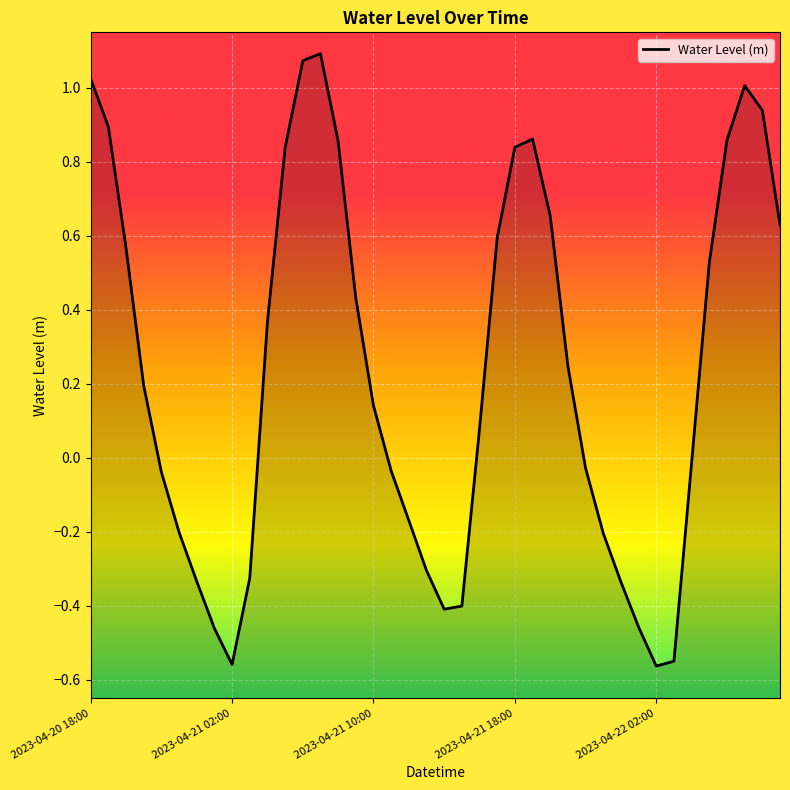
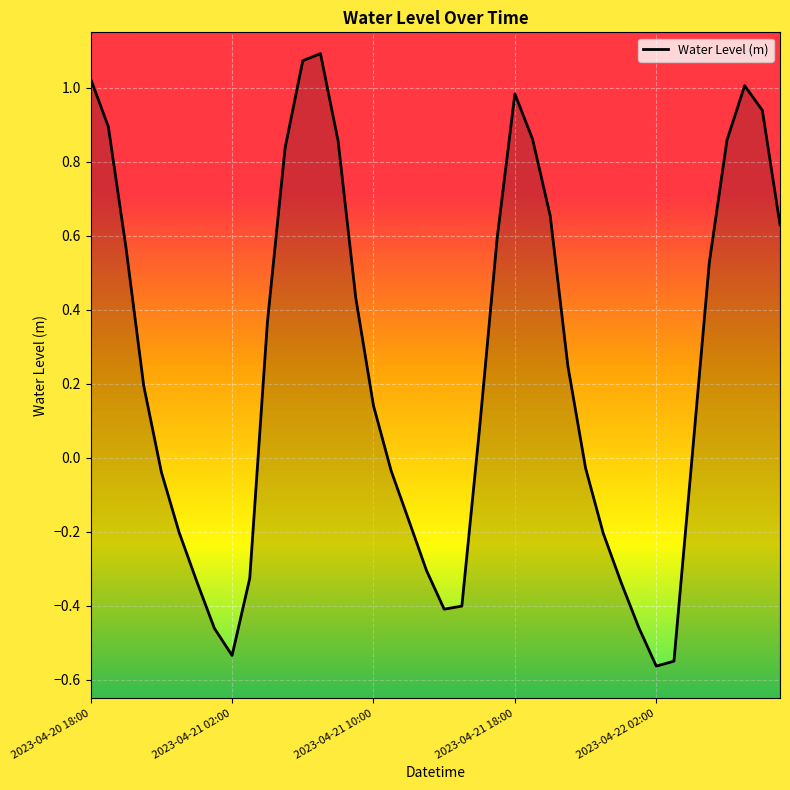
  {
    "2023-04-20 18:00": 1.02,
-   "2023-04-21 02:00": -0.56,
+   "2023-04-21 02:00": -0.53,
    "2023-04-21 10:00": 0.14,
-   "2023-04-21 18:00": 0.84,
+   "2023-04-21 18:00": 0.98,
    "2023-04-22 02:00": -0.56
  }
